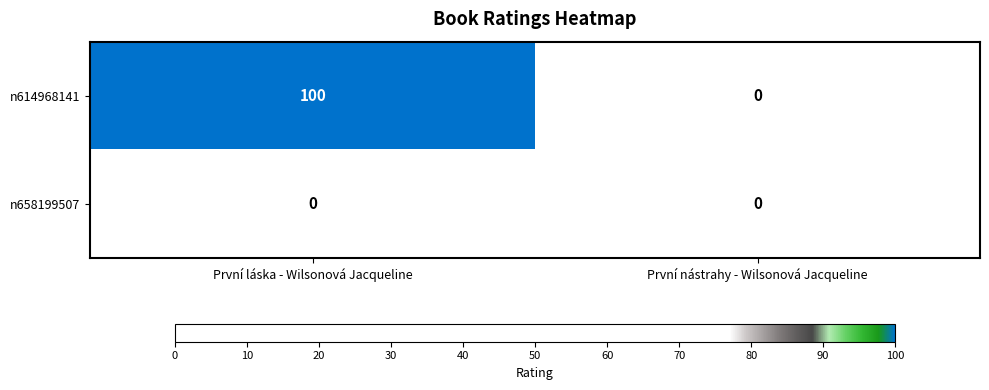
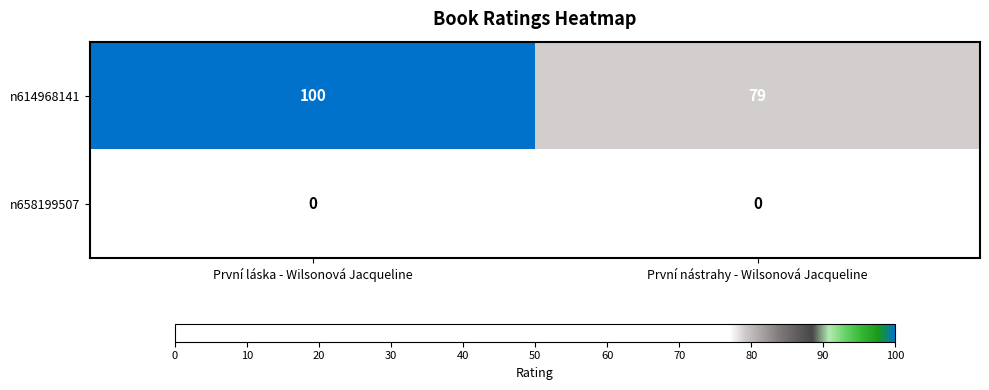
  {
    "n614968141": {
      "První láska - Wilsonová Jacqueline": 100,
-     "První nástrahy - Wilsonová Jacqueline": 0
+     "První nástrahy - Wilsonová Jacqueline": 79
    },
    "n658199507": {
      "První láska - Wilsonová Jacqueline": 0,
      "První nástrahy - Wilsonová Jacqueline": 0
    }
  }
